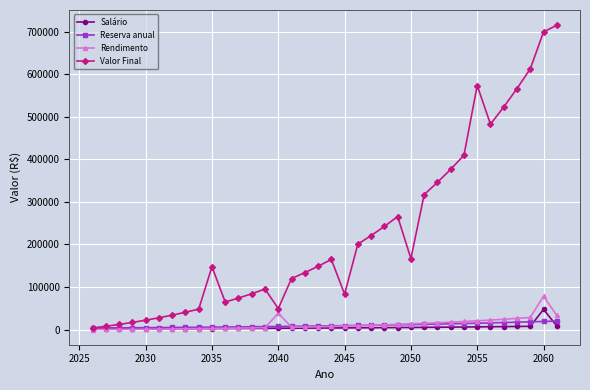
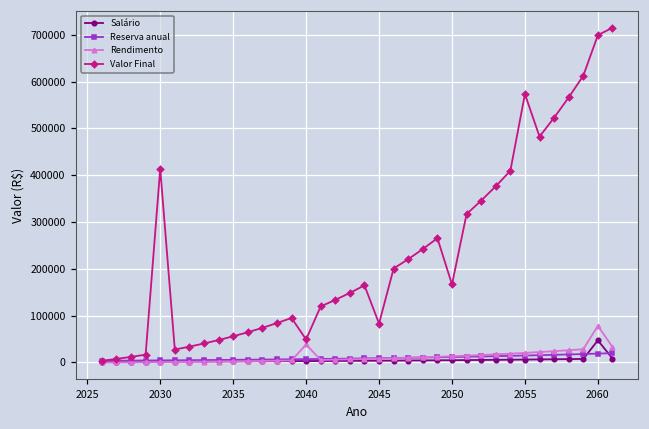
  {
    "Salário": {
      "2050": 0,
      "2055": 10000,
      "2060": 50000
    },
    "Reserva anual": {
      "2060": 20000
    },
    "Rendimento": {
      "2040": 40000,
      "2060": 80000
    },
    "Valor Final": {
-     "2030": 20000,
-     "2035": 150000,
+     "2030": 410000,
+     "2035": 60000,
      "2040": 50000,
      "2045": 80000,
      "2050": 170000,
      "2055": 570000,
      "2060": 700000
    }
  }
